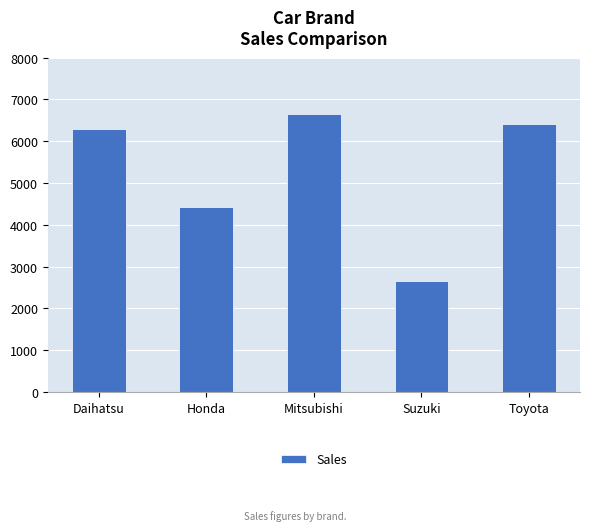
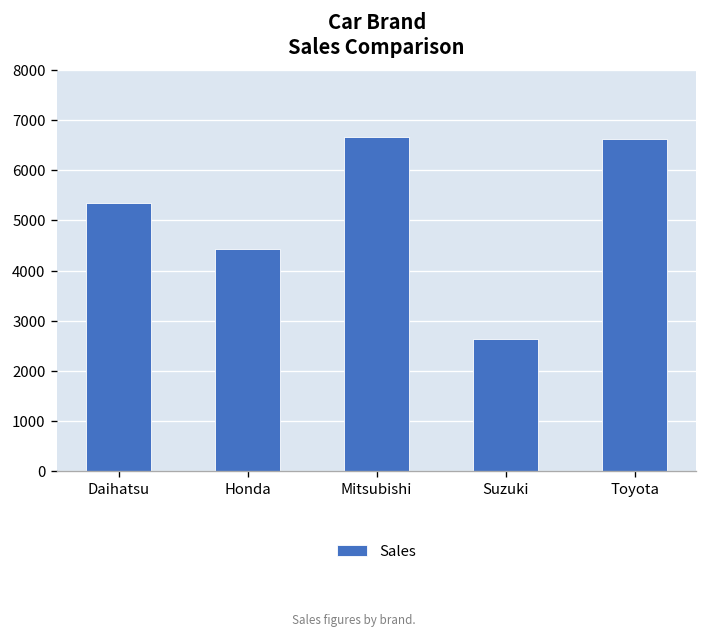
  {
-   "Daihatsu": 6300,
+   "Daihatsu": 5300,
    "Honda": 4400,
    "Mitsubishi": 6700,
    "Suzuki": 2600,
-   "Toyota": 6400
+   "Toyota": 6600
  }
